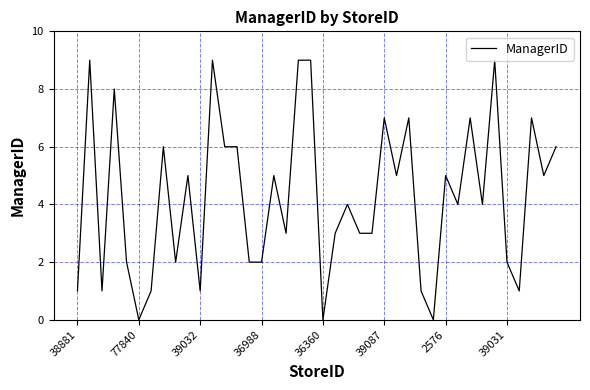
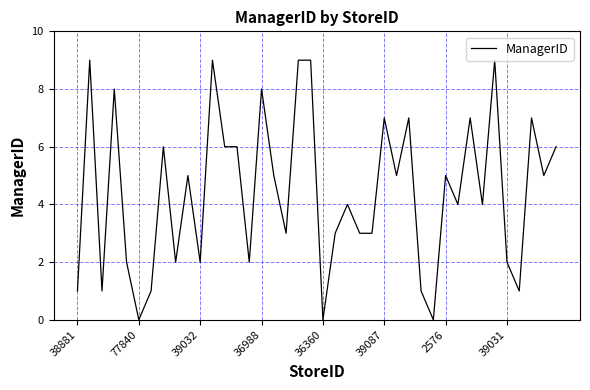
  {
    "38881": 1,
    "77840": 0,
-   "39032": 1,
-   "36988": 2,
+   "39032": 2,
+   "36988": 8,
    "36360": 0,
    "39087": 7,
    "2576": 5,
    "39031": 2
  }
